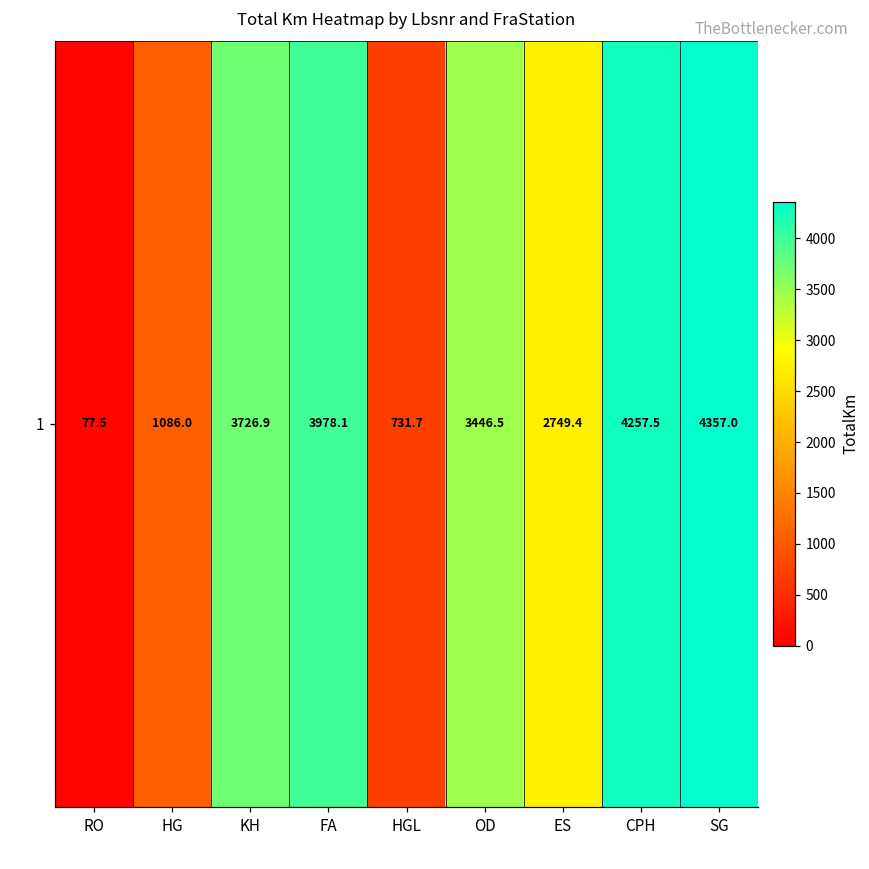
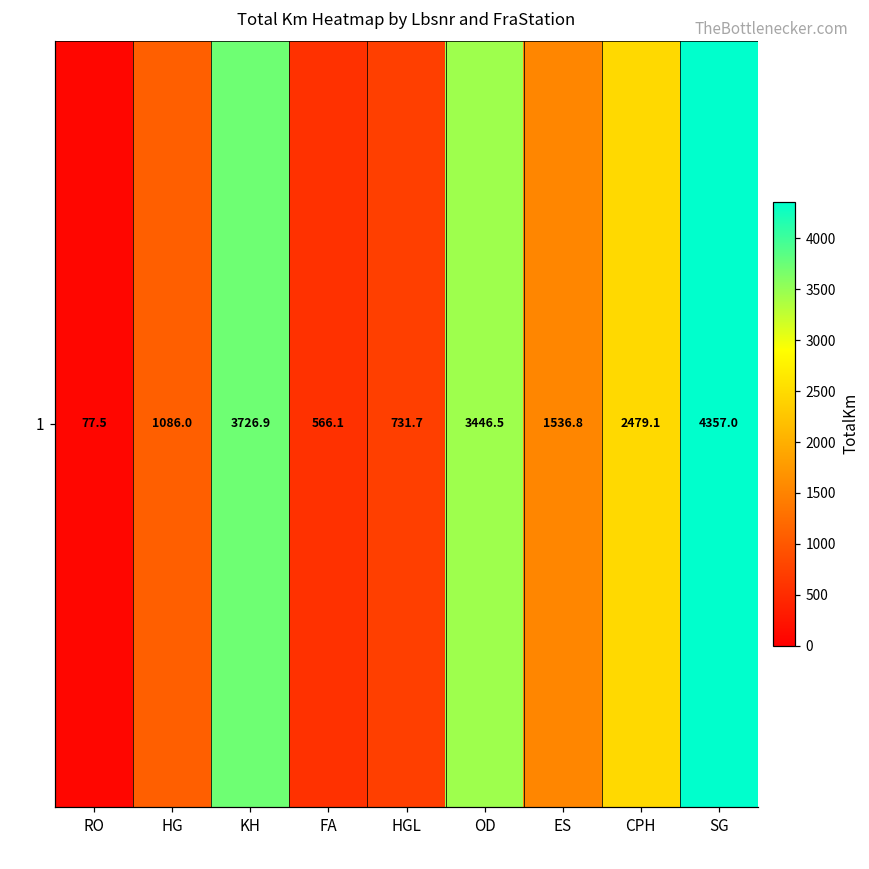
  {
    "1": {
      "RO": 77.5,
      "HG": 1086.0,
      "KH": 3726.9,
-     "FA": 3978.1,
+     "FA": 566.1,
      "HGL": 731.7,
      "OD": 3446.5,
-     "ES": 2749.4,
-     "CPH": 4257.5,
+     "ES": 1536.8,
+     "CPH": 2479.1,
      "SG": 4357.0
    }
  }
